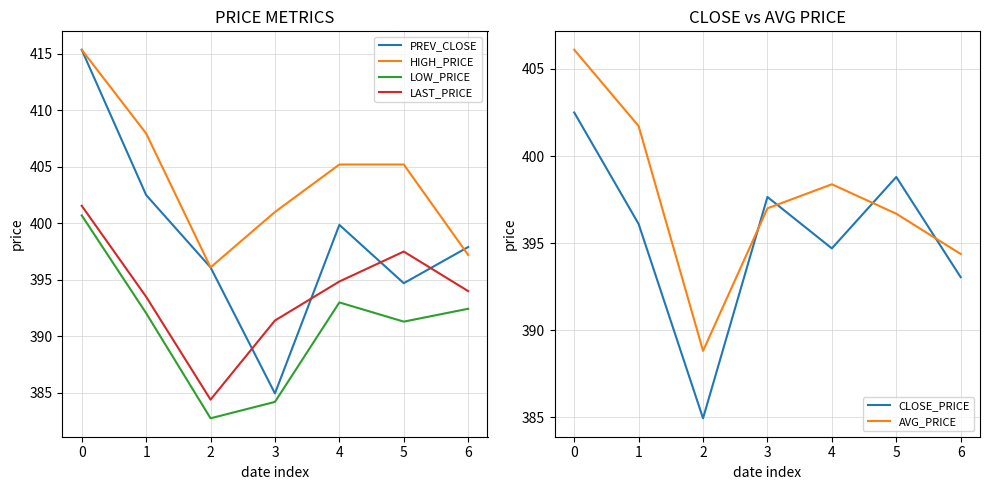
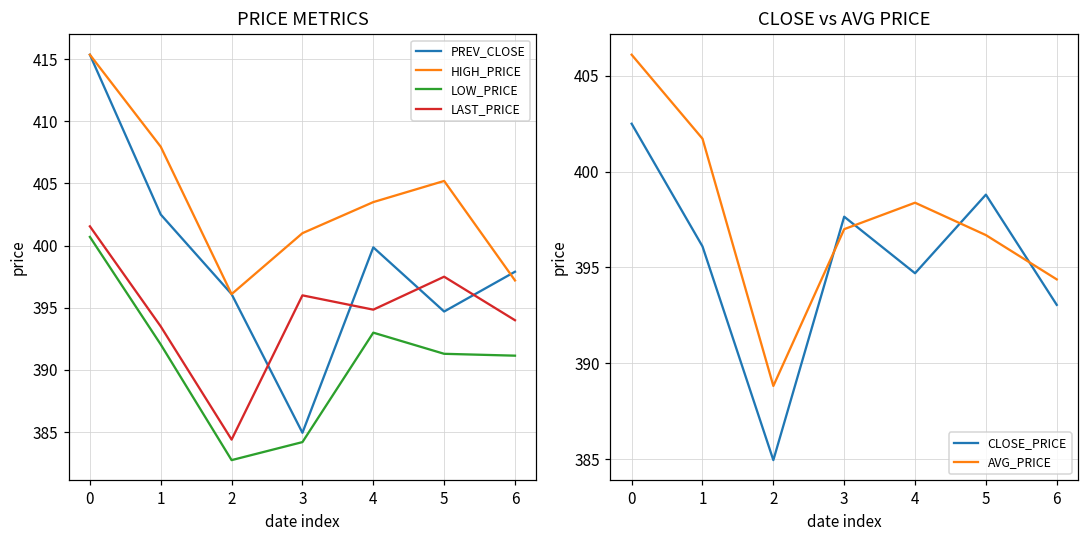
  {
    "PRICE METRICS": {
      "PREV_CLOSE": {
        "1": 402.5,
        "3": 385.0,
        "4": 399.9,
        "5": 394.7,
        "6": 397.9
      },
      "HIGH_PRICE": {
        "1": 408.0,
        "3": 401.0,
-       "4": 405.2,
+       "4": 403.5,
        "5": 405.2,
        "6": 397.2
      },
      "LOW_PRICE": {
        "0": 400.7,
        "1": 392.1,
        "2": 382.8,
        "3": 384.2,
        "4": 393.0,
        "5": 391.3,
-       "6": 392.4
+       "6": 391.2
      },
      "LAST_PRICE": {
        "0": 401.6,
        "1": 393.5,
        "2": 384.4,
-       "3": 391.4,
+       "3": 396.0,
        "4": 394.9,
        "5": 397.5,
        "6": 394.0
      }
    },
    "CLOSE vs AVG PRICE": {
      "CLOSE_PRICE": {
        "0": 402.5,
        "1": 396.1,
        "2": 385.0,
        "3": 397.7,
        "4": 394.7,
        "5": 398.8,
        "6": 393.1
      },
      "AVG_PRICE": {
        "0": 406.1,
        "1": 401.7,
        "2": 388.8,
        "3": 397.0,
        "4": 398.4,
        "5": 396.7,
        "6": 394.4
      }
    }
  }
